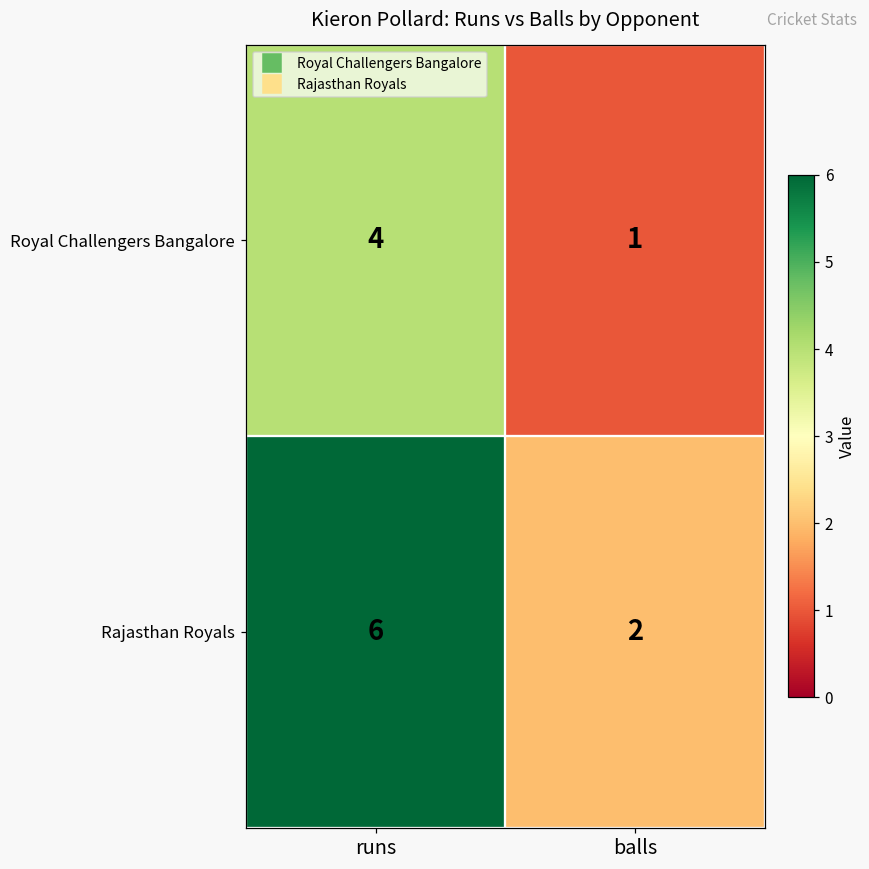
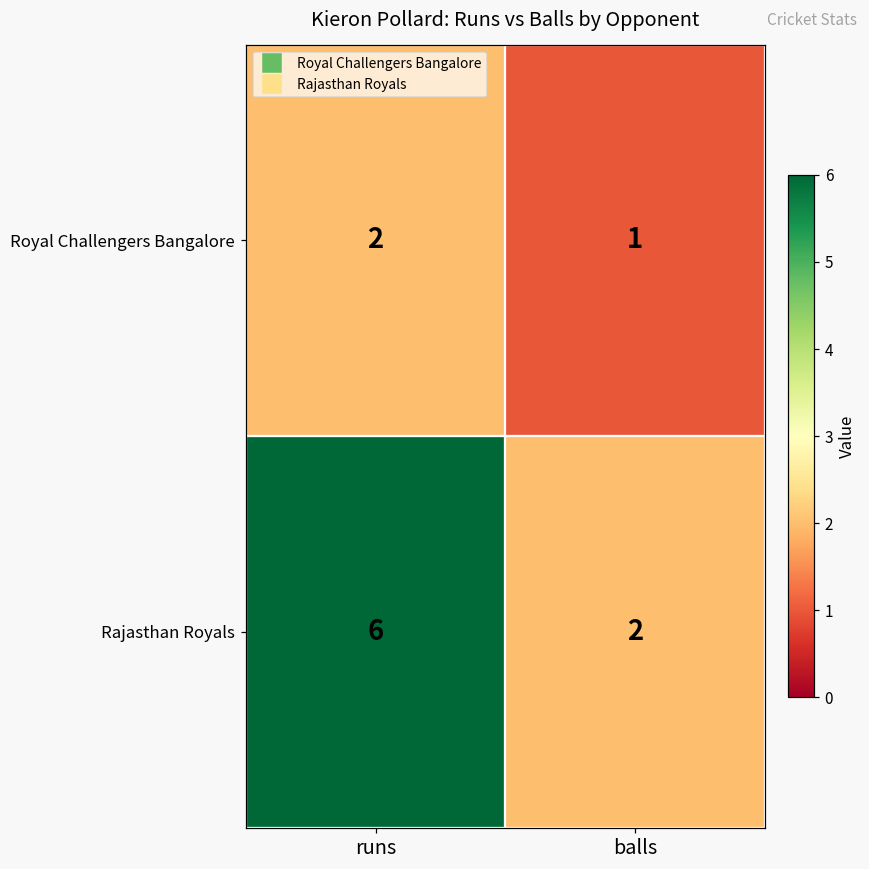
  {
    "Royal Challengers Bangalore": {
-     "runs": 4,
+     "runs": 2,
      "balls": 1
    },
    "Rajasthan Royals": {
      "runs": 6,
      "balls": 2
    }
  }
